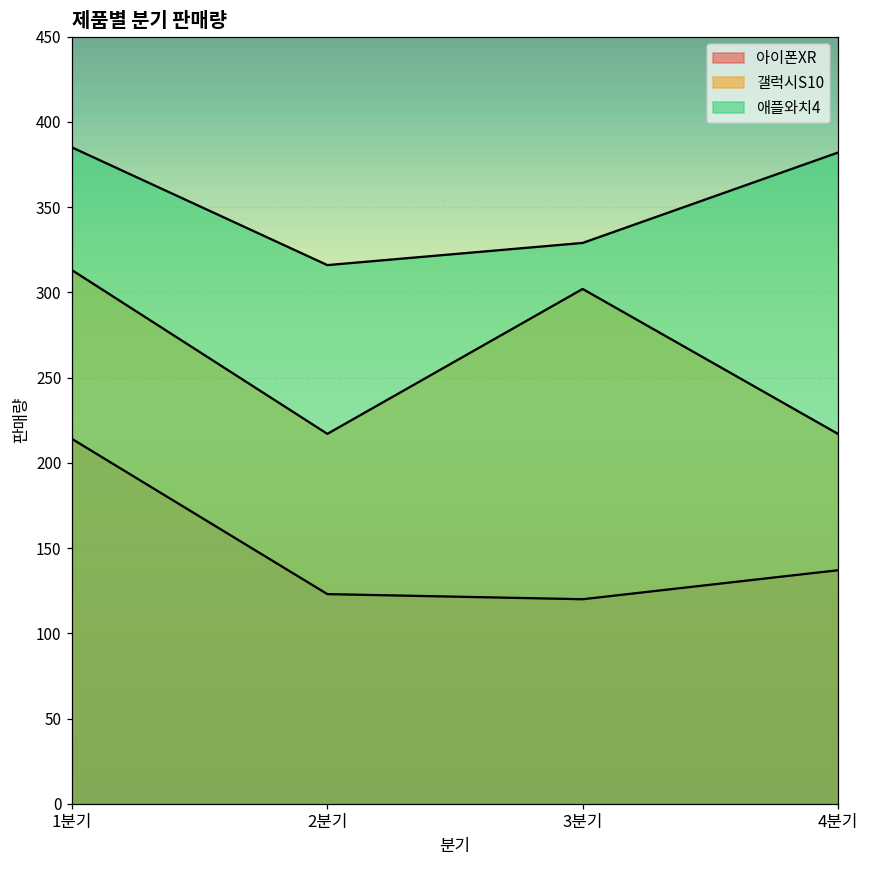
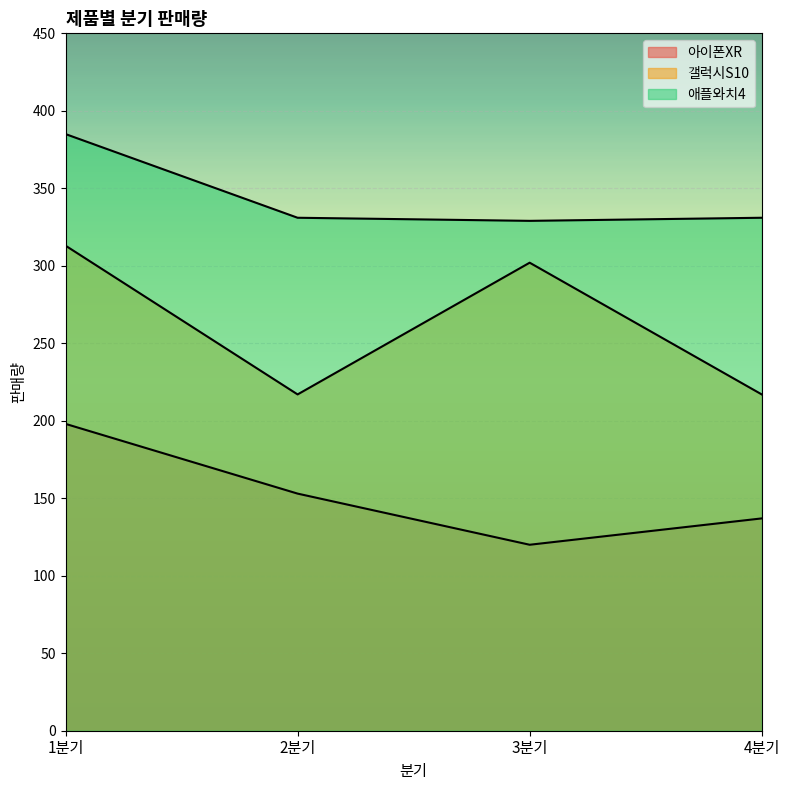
  {
    "아이폰XR": {
-     "1분기": 214,
-     "2분기": 123,
+     "1분기": 198,
+     "2분기": 153,
      "3분기": 120,
      "4분기": 137
    },
    "갤럭시S10": {
      "1분기": 313,
      "2분기": 217,
      "3분기": 302,
      "4분기": 217
    },
    "애플와치4": {
      "1분기": 385,
-     "2분기": 316,
+     "2분기": 331,
      "3분기": 329,
-     "4분기": 382
+     "4분기": 331
    }
  }
